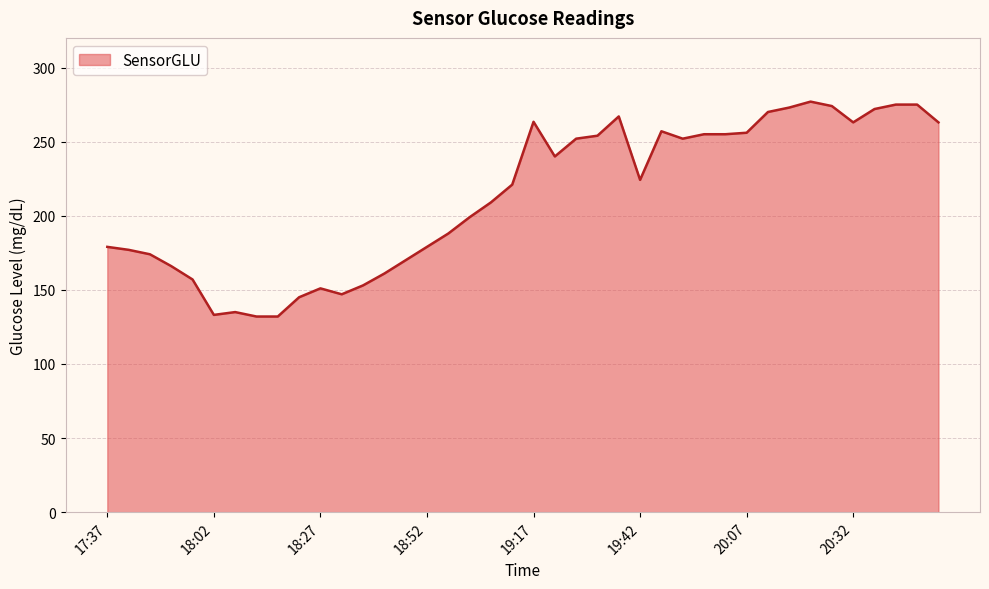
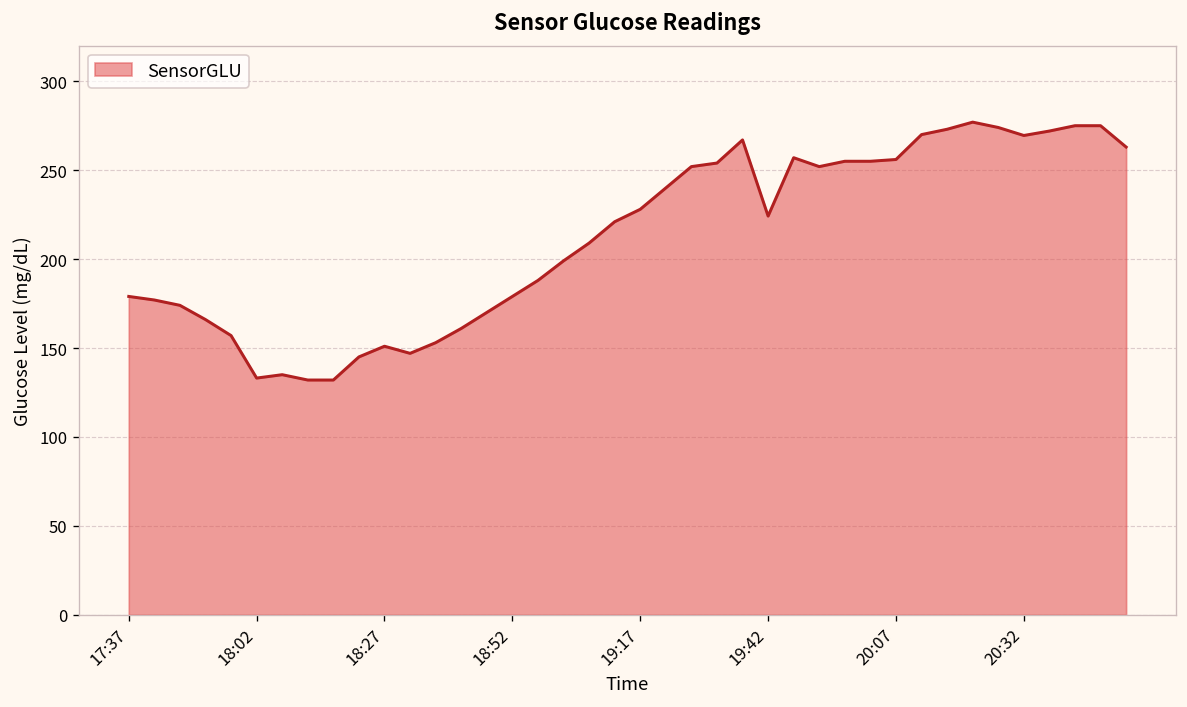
  {
    "17:37": 179,
    "18:02": 133,
    "18:27": 151,
    "18:52": 179,
-   "19:17": 263,
+   "19:17": 228,
    "19:42": 224,
    "20:07": 256,
-   "20:32": 263
+   "20:32": 270
  }
